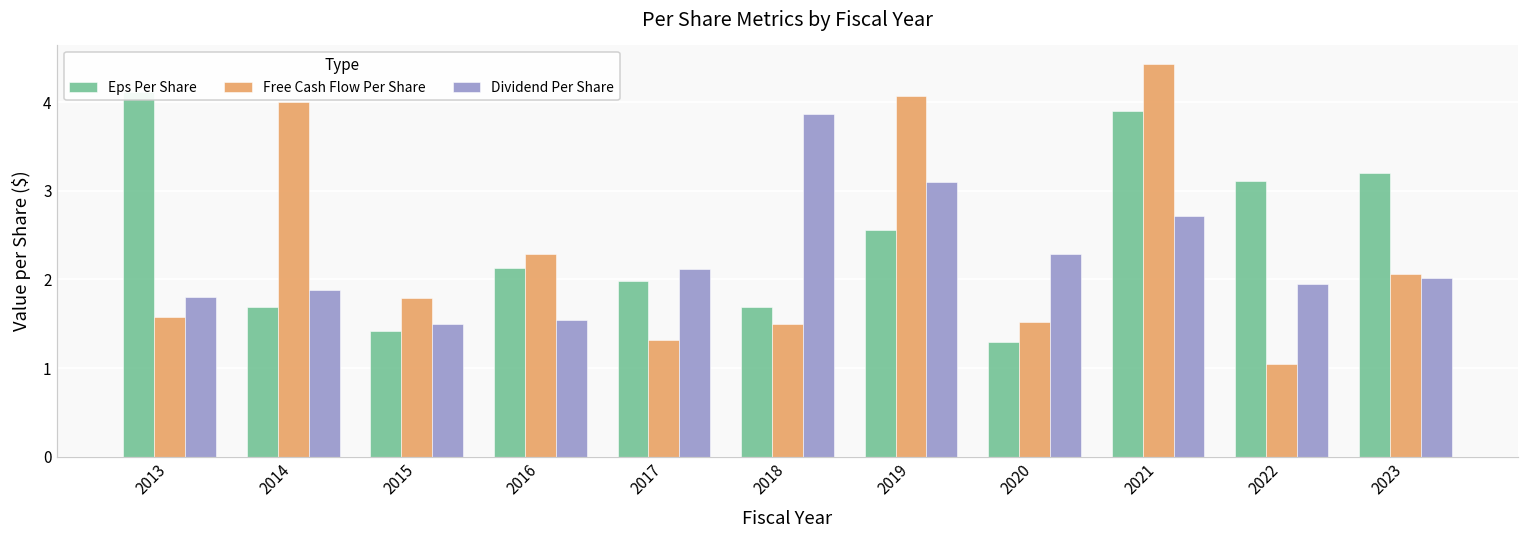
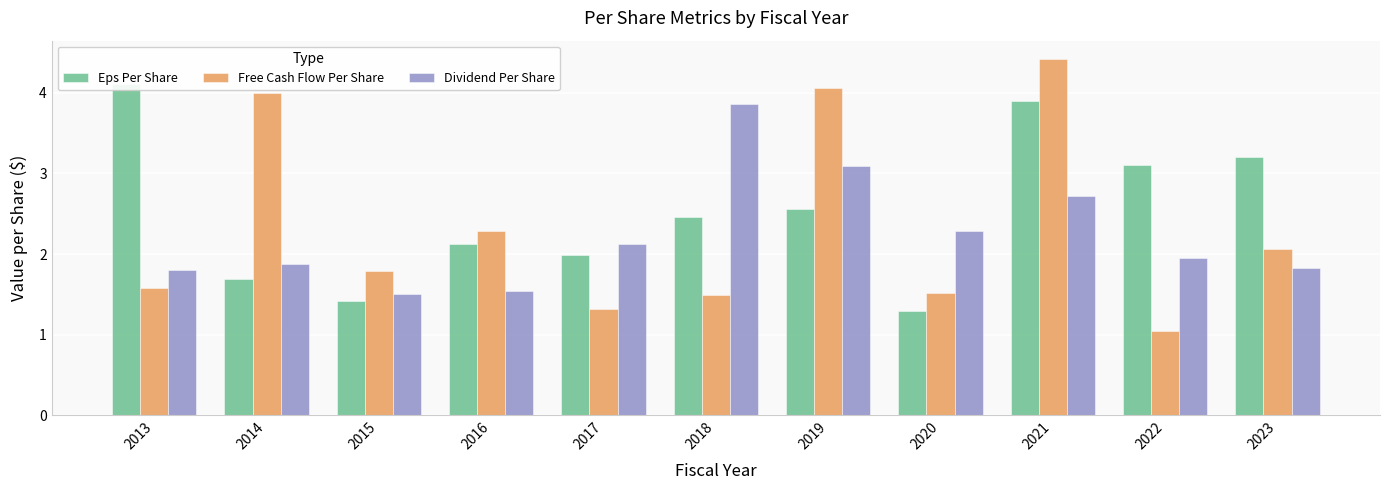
  {
    "Eps Per Share": {
      "2014": 1.7,
      "2015": 1.4,
      "2016": 2.1,
      "2017": 2.0,
-     "2018": 1.7,
+     "2018": 2.5,
      "2019": 2.6,
      "2020": 1.3,
      "2021": 3.9,
      "2022": 3.1,
      "2023": 3.2
    },
    "Free Cash Flow Per Share": {
      "2013": 1.6,
      "2014": 4.0,
      "2015": 1.8,
      "2016": 2.3,
      "2017": 1.3,
      "2018": 1.5,
      "2019": 4.1,
      "2020": 1.5,
      "2021": 4.4,
      "2022": 1.0,
      "2023": 2.1
    },
    "Dividend Per Share": {
      "2013": 1.8,
      "2014": 1.9,
      "2015": 1.5,
      "2016": 1.5,
      "2017": 2.1,
      "2018": 3.9,
      "2019": 3.1,
      "2020": 2.3,
      "2021": 2.7,
      "2022": 2.0,
-     "2023": 2.0
+     "2023": 1.8
    }
  }
